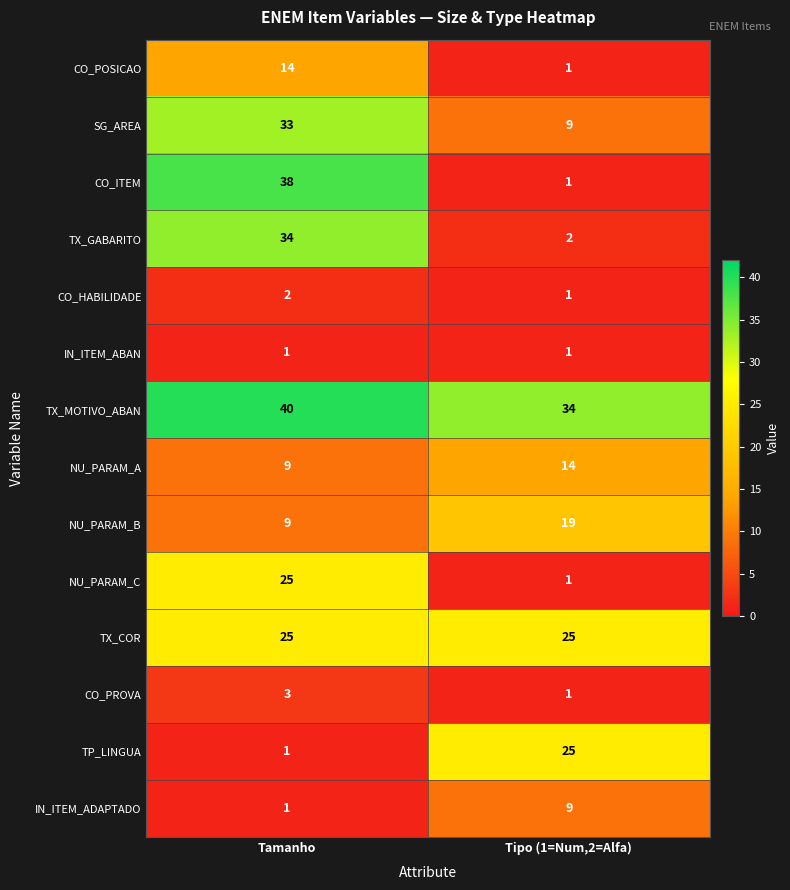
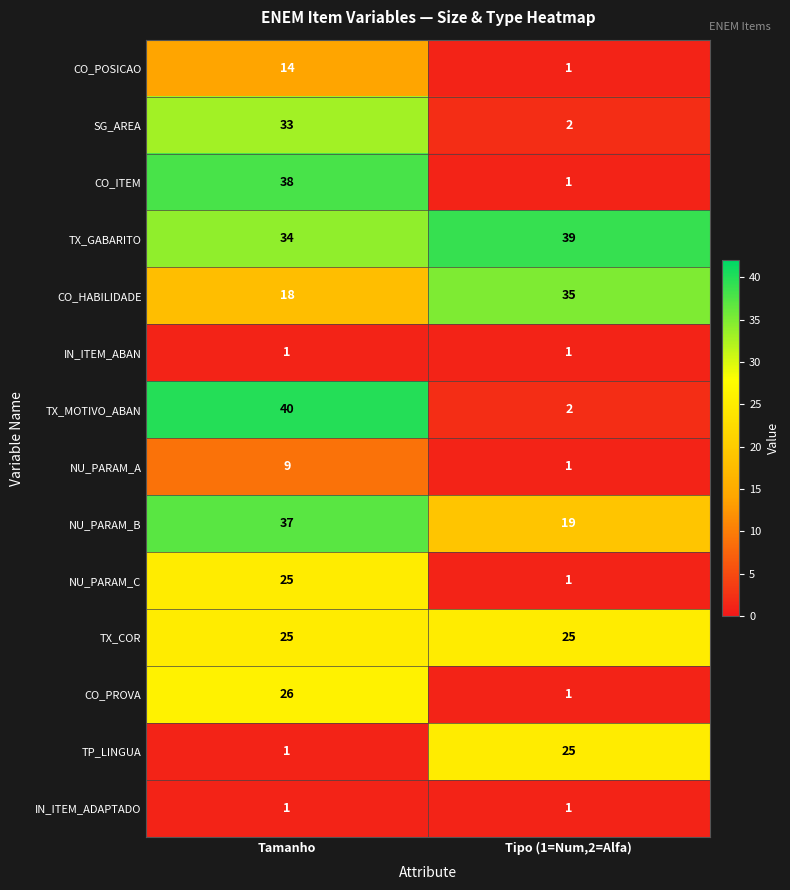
  {
    "CO_POSICAO": {
      "Tamanho": 14,
      "Tipo (1=Num,2=Alfa)": 1
    },
    "SG_AREA": {
      "Tamanho": 33,
-     "Tipo (1=Num,2=Alfa)": 9
+     "Tipo (1=Num,2=Alfa)": 2
    },
    "CO_ITEM": {
      "Tamanho": 38,
      "Tipo (1=Num,2=Alfa)": 1
    },
    "TX_GABARITO": {
      "Tamanho": 34,
-     "Tipo (1=Num,2=Alfa)": 2
+     "Tipo (1=Num,2=Alfa)": 39
    },
    "CO_HABILIDADE": {
-     "Tamanho": 2,
-     "Tipo (1=Num,2=Alfa)": 1
+     "Tamanho": 18,
+     "Tipo (1=Num,2=Alfa)": 35
    },
    "IN_ITEM_ABAN": {
      "Tamanho": 1,
      "Tipo (1=Num,2=Alfa)": 1
    },
    "TX_MOTIVO_ABAN": {
      "Tamanho": 40,
-     "Tipo (1=Num,2=Alfa)": 34
+     "Tipo (1=Num,2=Alfa)": 2
    },
    "NU_PARAM_A": {
      "Tamanho": 9,
-     "Tipo (1=Num,2=Alfa)": 14
+     "Tipo (1=Num,2=Alfa)": 1
    },
    "NU_PARAM_B": {
-     "Tamanho": 9,
+     "Tamanho": 37,
      "Tipo (1=Num,2=Alfa)": 19
    },
    "NU_PARAM_C": {
      "Tamanho": 25,
      "Tipo (1=Num,2=Alfa)": 1
    },
    "TX_COR": {
      "Tamanho": 25,
      "Tipo (1=Num,2=Alfa)": 25
    },
    "CO_PROVA": {
-     "Tamanho": 3,
+     "Tamanho": 26,
      "Tipo (1=Num,2=Alfa)": 1
    },
    "TP_LINGUA": {
      "Tamanho": 1,
      "Tipo (1=Num,2=Alfa)": 25
    },
    "IN_ITEM_ADAPTADO": {
      "Tamanho": 1,
-     "Tipo (1=Num,2=Alfa)": 9
+     "Tipo (1=Num,2=Alfa)": 1
    }
  }
